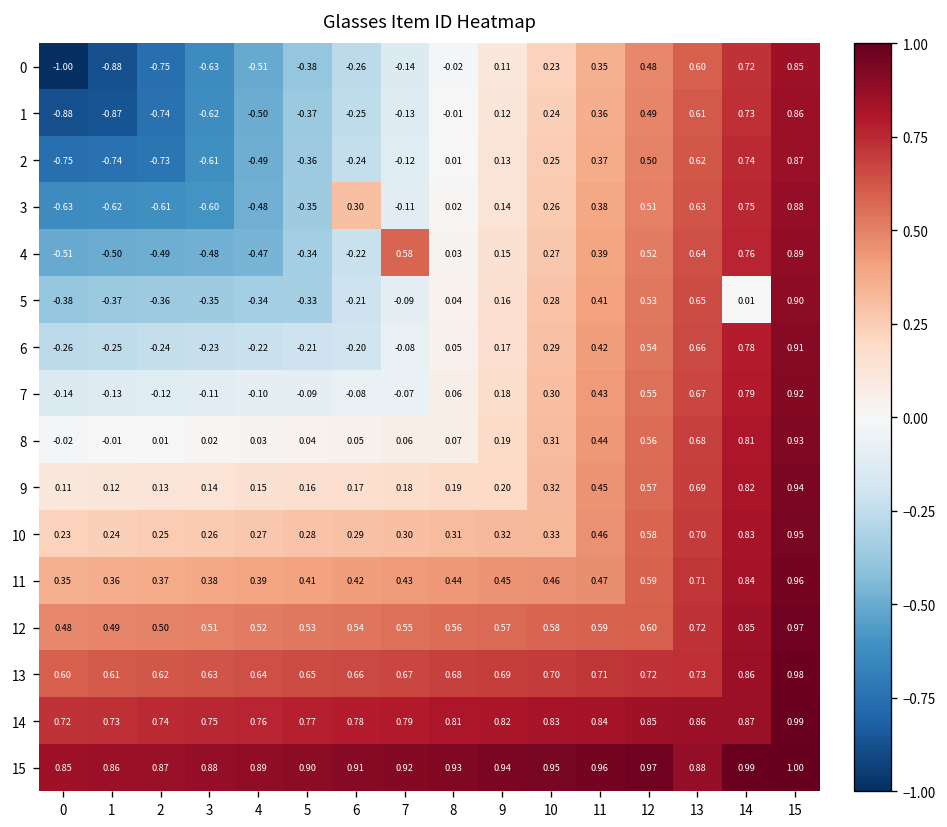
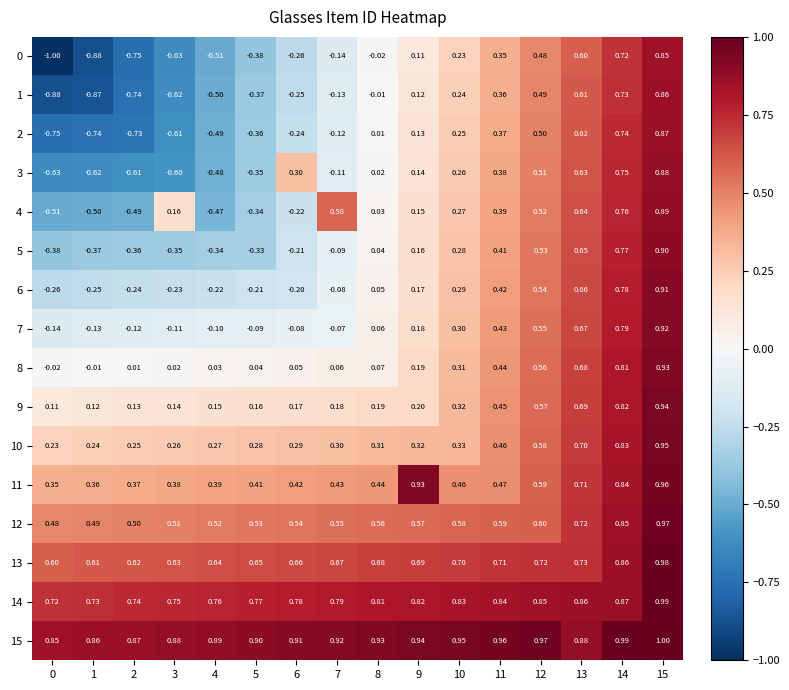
  {
    "4": {
      "0": -0.51,
      "1": -0.50,
      "2": -0.49,
-     "3": -0.48,
+     "3": 0.16,
      "4": -0.47,
      "5": -0.34,
      "6": -0.22,
      "7": 0.58,
      "8": 0.03,
      "9": 0.15,
      "10": 0.27,
      "11": 0.39,
      "12": 0.52,
      "13": 0.64,
      "14": 0.76,
      "15": 0.89
    },
    "5": {
      "0": -0.38,
      "1": -0.37,
      "2": -0.36,
      "3": -0.35,
      "4": -0.34,
      "5": -0.33,
      "6": -0.21,
      "7": -0.09,
      "8": 0.04,
      "9": 0.16,
      "10": 0.28,
      "11": 0.41,
      "12": 0.53,
      "13": 0.65,
-     "14": 0.01,
+     "14": 0.77,
      "15": 0.90
    },
    "11": {
      "0": 0.35,
      "1": 0.36,
      "2": 0.37,
      "3": 0.38,
      "4": 0.39,
      "5": 0.41,
      "6": 0.42,
      "7": 0.43,
      "8": 0.44,
-     "9": 0.45,
+     "9": 0.93,
      "10": 0.46,
      "11": 0.47,
      "12": 0.59,
      "13": 0.71,
      "14": 0.84,
      "15": 0.96
    }
  }
